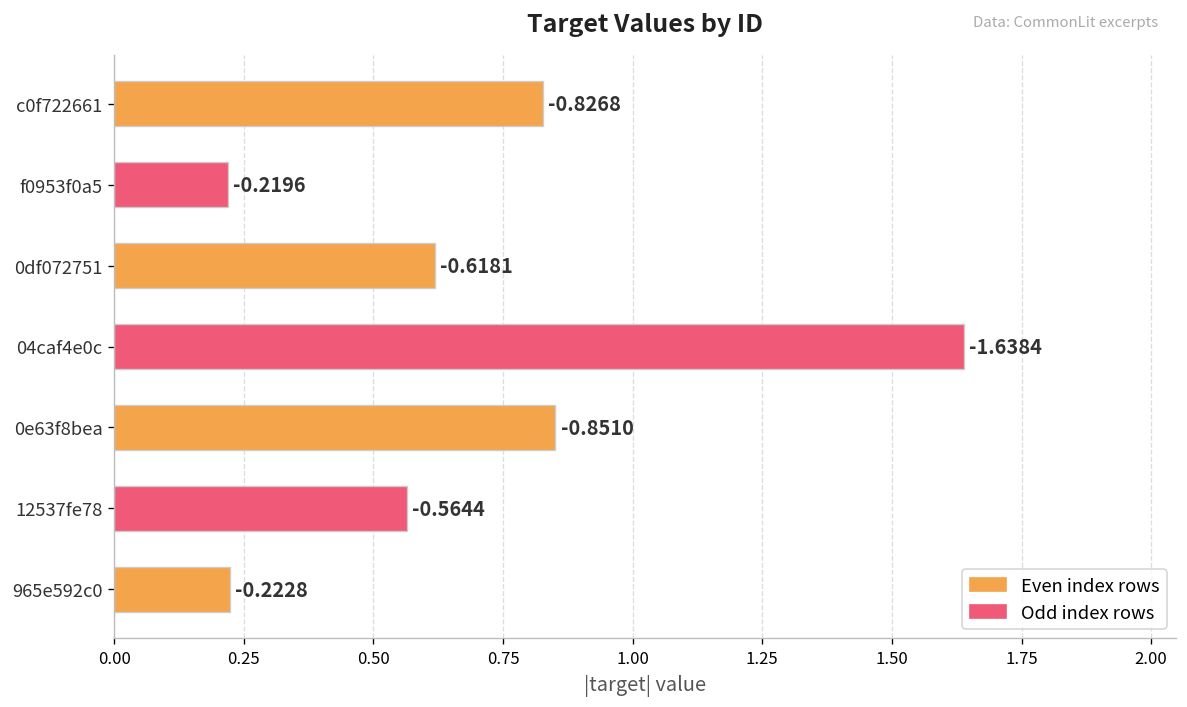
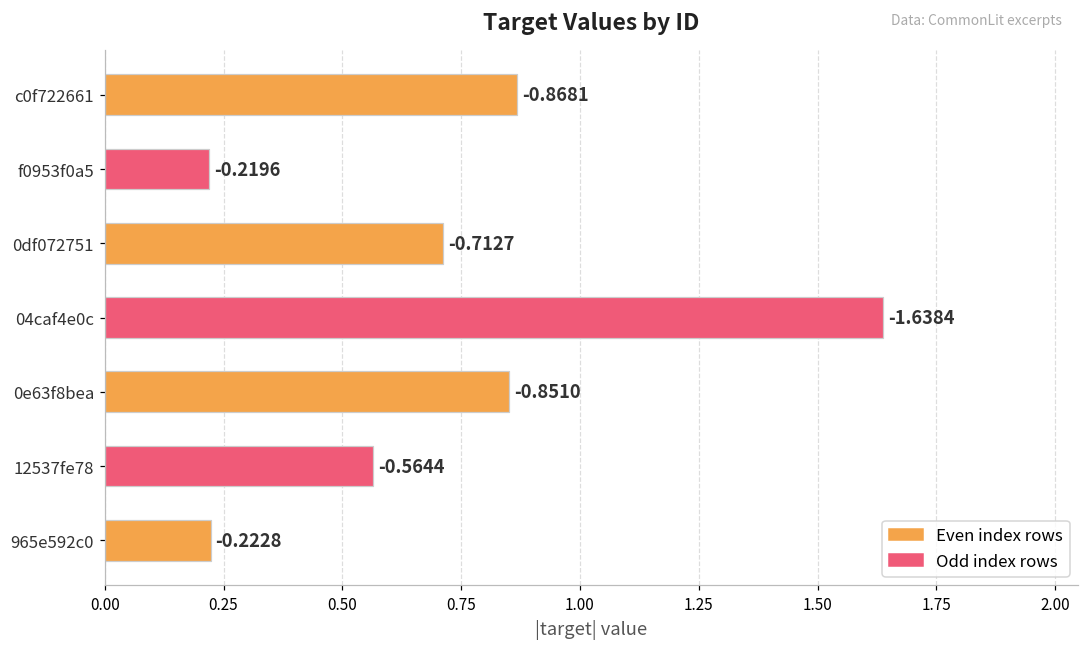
  {
-   "c0f722661": -0.8268,
-   "0df072751": -0.6181
+   "c0f722661": -0.8681,
+   "0df072751": -0.7127
  }
